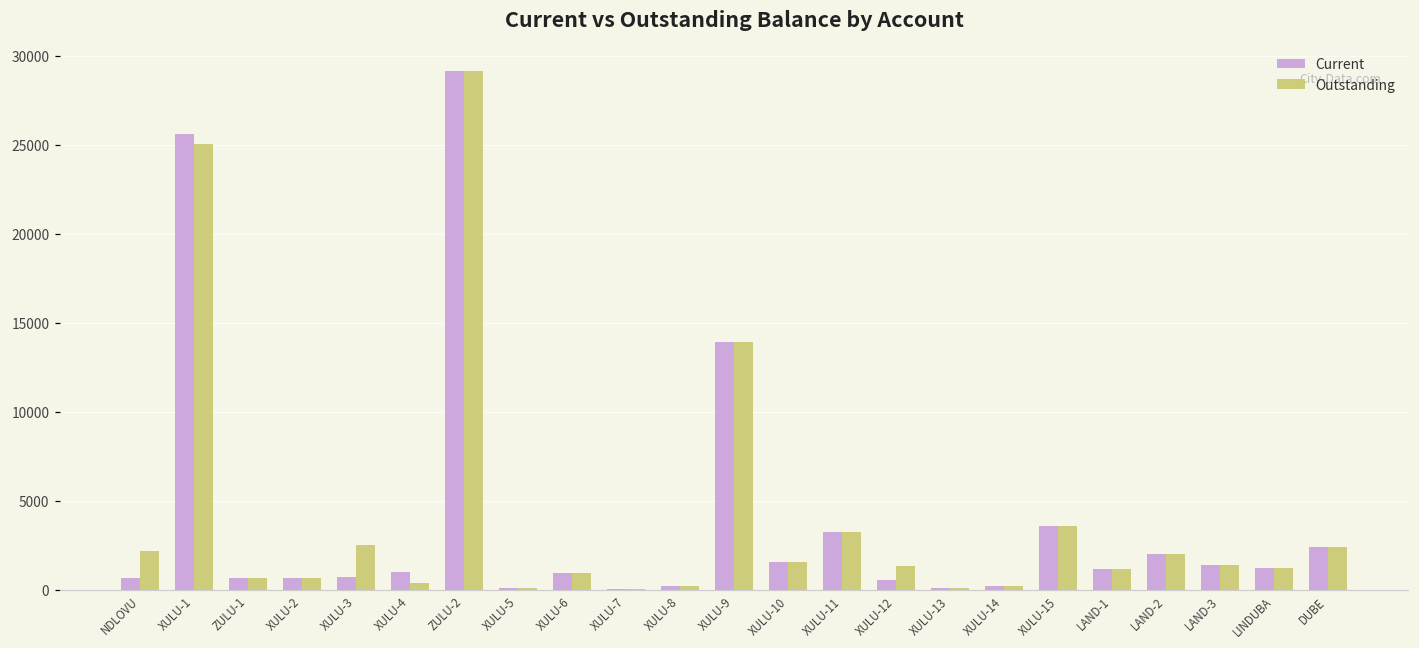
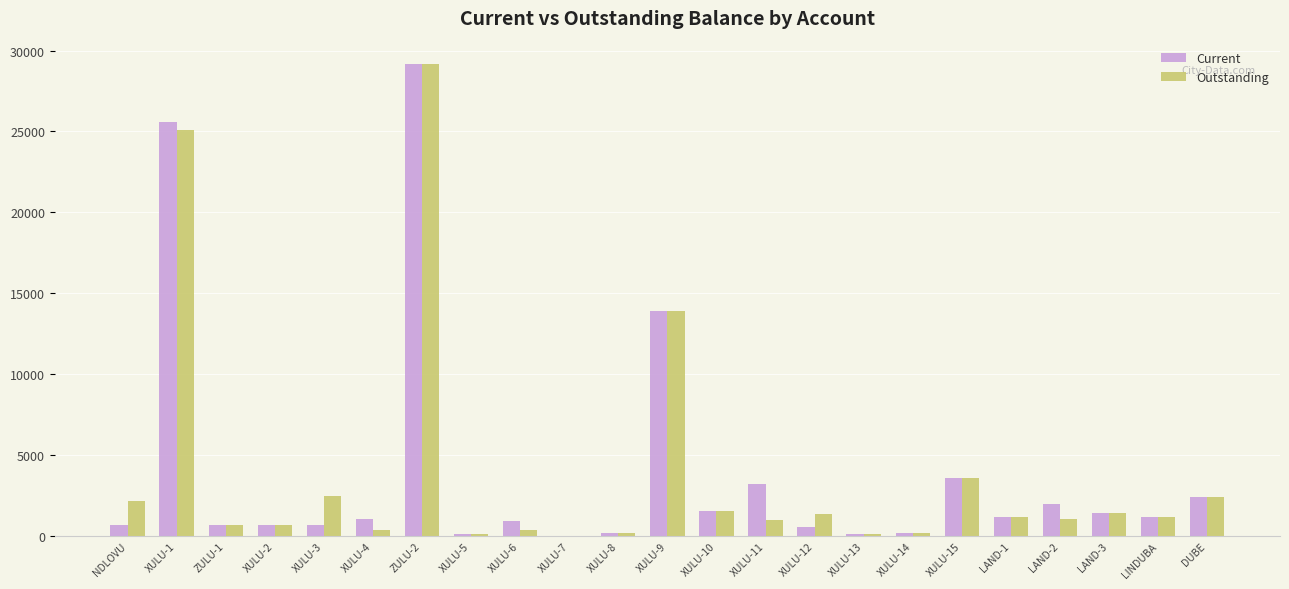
  {
    "Current": {
      "NDLOVU": 700,
      "XULU-1": 25600,
      "ZULU-1": 700,
      "XULU-2": 700,
      "XULU-3": 700,
      "XULU-4": 1000,
      "ZULU-2": 29200,
      "XULU-6": 900,
      "XULU-8": 200,
      "XULU-9": 13900,
      "XULU-10": 1600,
      "XULU-11": 3200,
      "XULU-12": 600,
      "XULU-14": 200,
      "XULU-15": 3600,
      "LAND-1": 1200,
      "LAND-2": 2000,
      "LAND-3": 1400,
      "LINDUBA": 1200,
      "DUBE": 2400
    },
    "Outstanding": {
      "NDLOVU": 2200,
      "XULU-1": 25100,
      "ZULU-1": 700,
      "XULU-2": 700,
      "XULU-3": 2500,
      "XULU-4": 400,
      "ZULU-2": 29200,
-     "XULU-6": 900,
+     "XULU-6": 300,
      "XULU-8": 200,
      "XULU-9": 13900,
      "XULU-10": 1600,
-     "XULU-11": 3200,
+     "XULU-11": 1000,
      "XULU-12": 1300,
      "XULU-14": 200,
      "XULU-15": 3600,
      "LAND-1": 1200,
-     "LAND-2": 2000,
+     "LAND-2": 1000,
      "LAND-3": 1400,
      "LINDUBA": 1200,
      "DUBE": 2400
    }
  }
